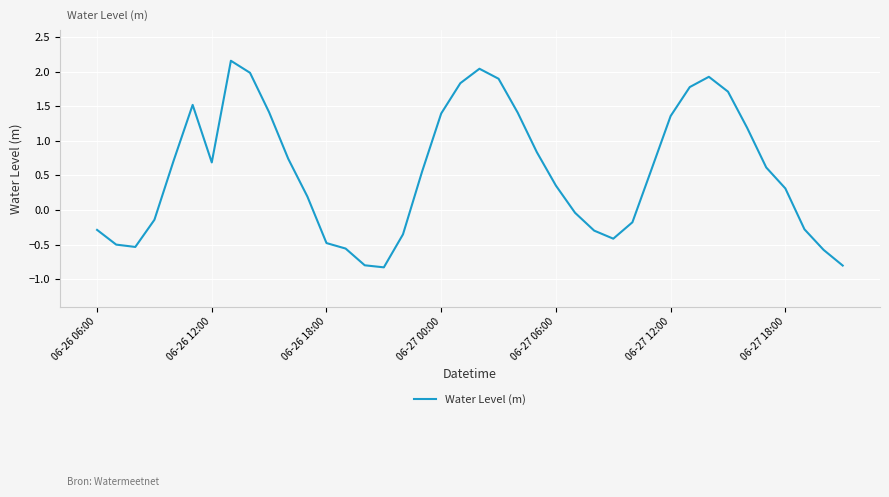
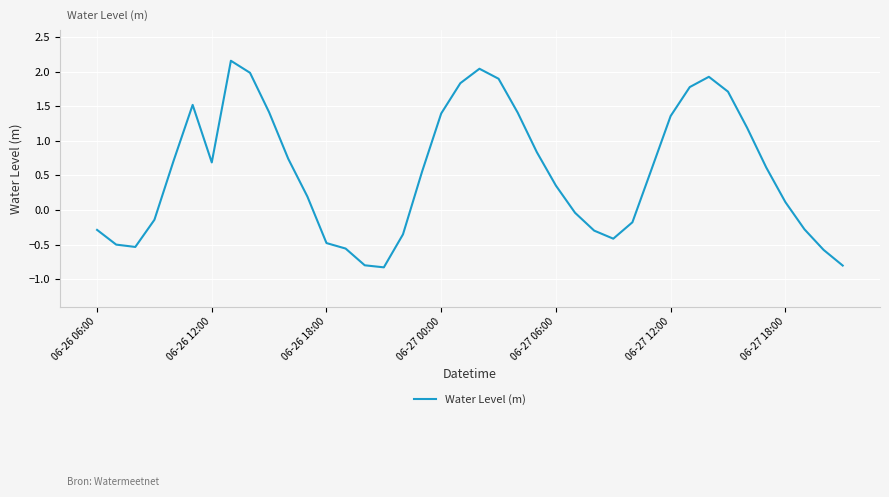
  {
    "06-26 06:00": -0.3,
    "06-26 12:00": 0.7,
    "06-26 18:00": -0.5,
    "06-27 00:00": 1.4,
    "06-27 06:00": 0.4,
    "06-27 12:00": 1.4,
-   "06-27 18:00": 0.3
+   "06-27 18:00": 0.1
  }
